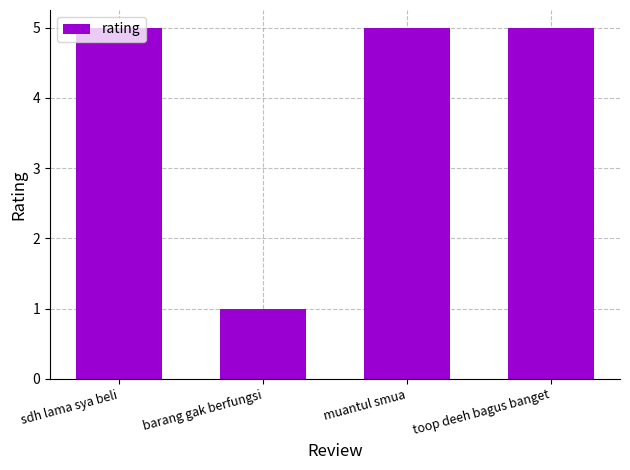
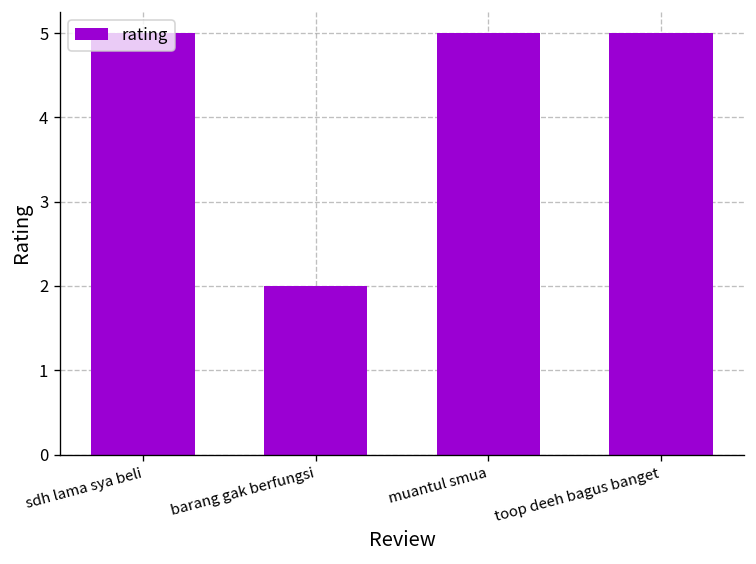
  {
-   "barang gak berfungsi": 1,
+   "barang gak berfungsi": 2,
    "muantul smua": 5,
    "toop deeh bagus banget": 5
  }
